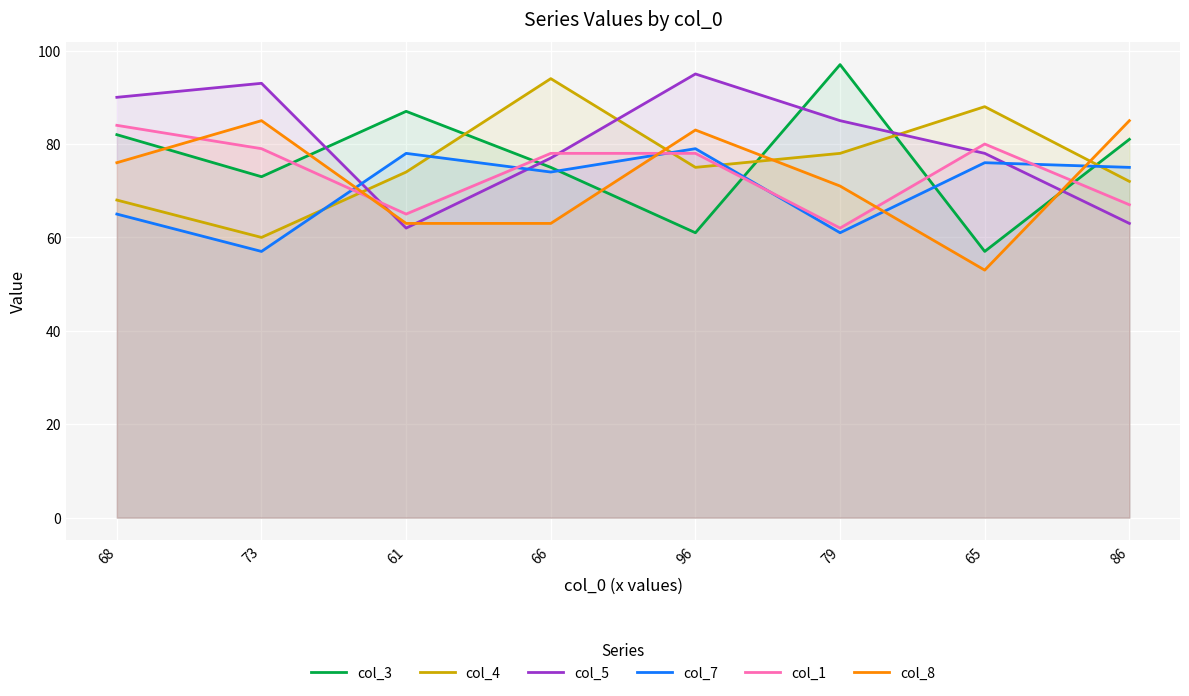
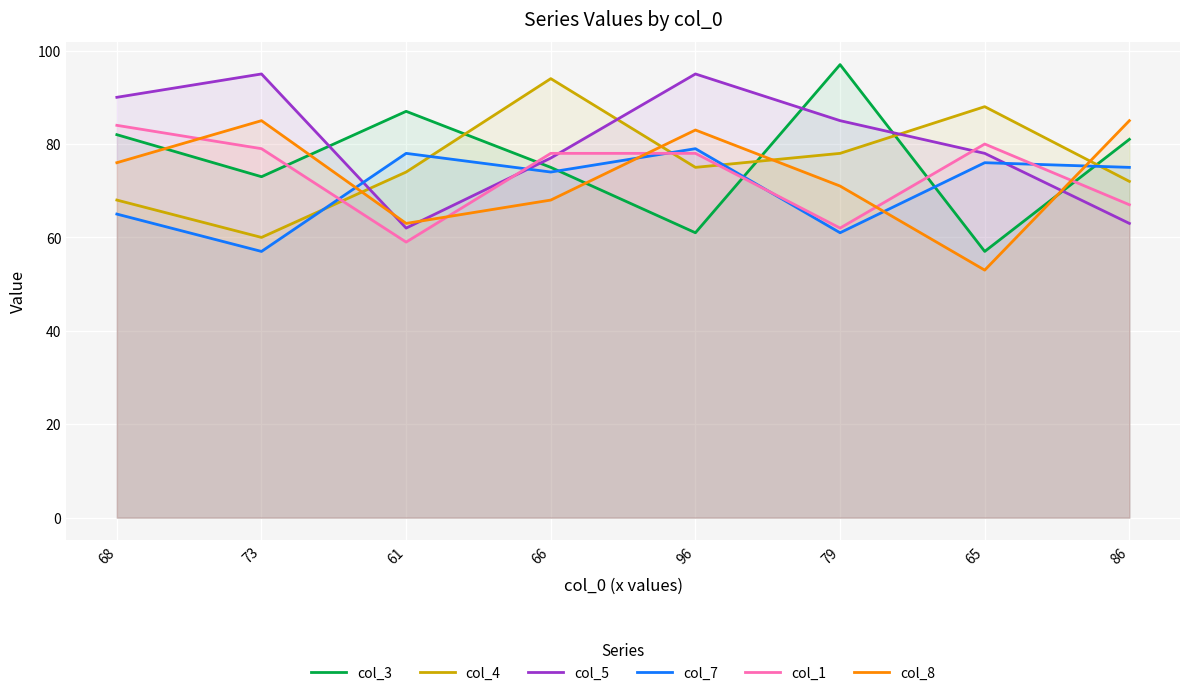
  {
    "col_3": {
      "68": 82,
      "73": 73,
      "61": 87,
      "66": 75,
      "96": 61,
      "79": 97,
      "65": 57,
      "86": 81
    },
    "col_4": {
      "68": 68,
      "73": 60,
      "61": 74,
      "66": 94,
      "96": 75,
      "79": 78,
      "65": 88,
      "86": 72
    },
    "col_5": {
      "68": 90,
-     "73": 93,
+     "73": 95,
      "61": 62,
      "66": 77,
      "96": 95,
      "79": 85,
      "65": 78,
      "86": 63
    },
    "col_7": {
      "68": 65,
      "73": 57,
      "61": 78,
      "66": 74,
      "96": 79,
      "79": 61,
      "65": 76,
      "86": 75
    },
    "col_1": {
      "68": 84,
      "73": 79,
-     "61": 65,
+     "61": 59,
      "66": 78,
      "96": 78,
      "79": 62,
      "65": 80,
      "86": 67
    },
    "col_8": {
      "68": 76,
      "73": 85,
      "61": 63,
-     "66": 63,
+     "66": 68,
      "96": 83,
      "79": 71,
      "65": 53,
      "86": 85
    }
  }
